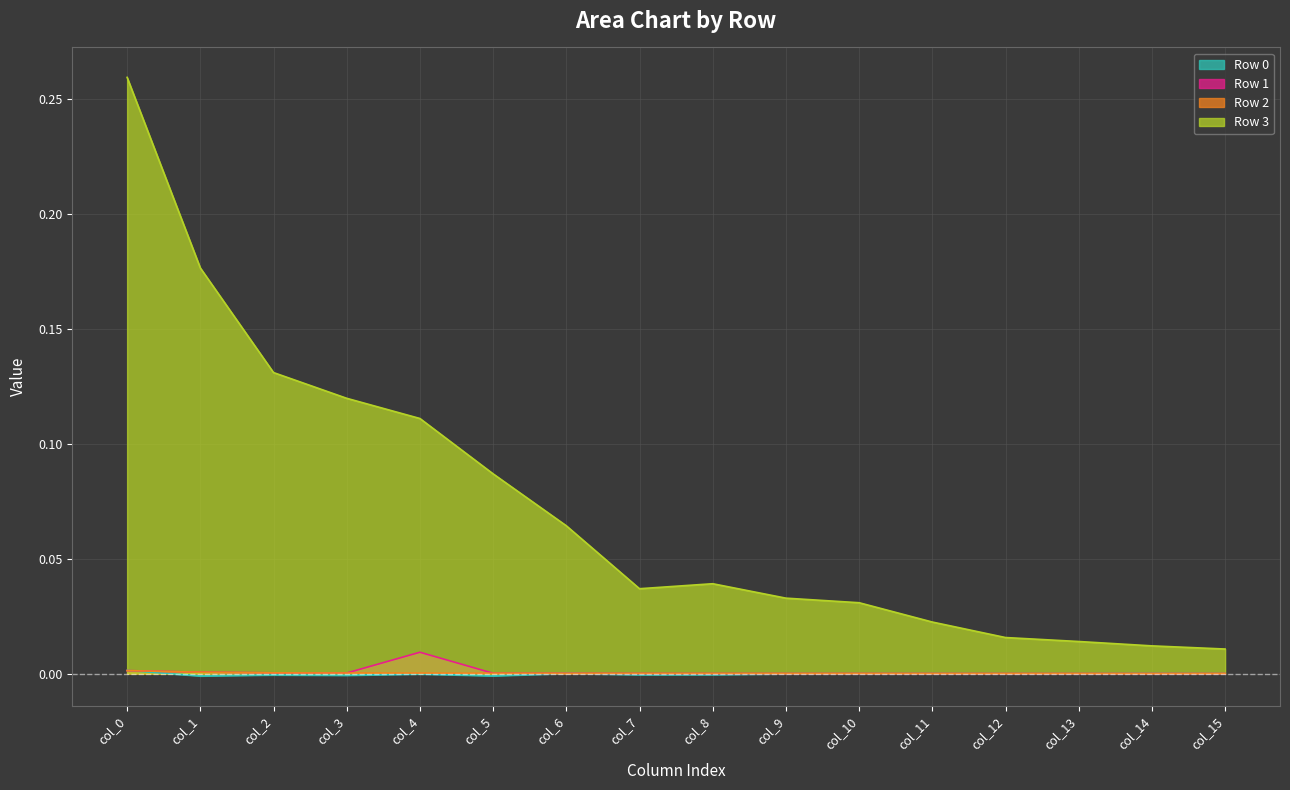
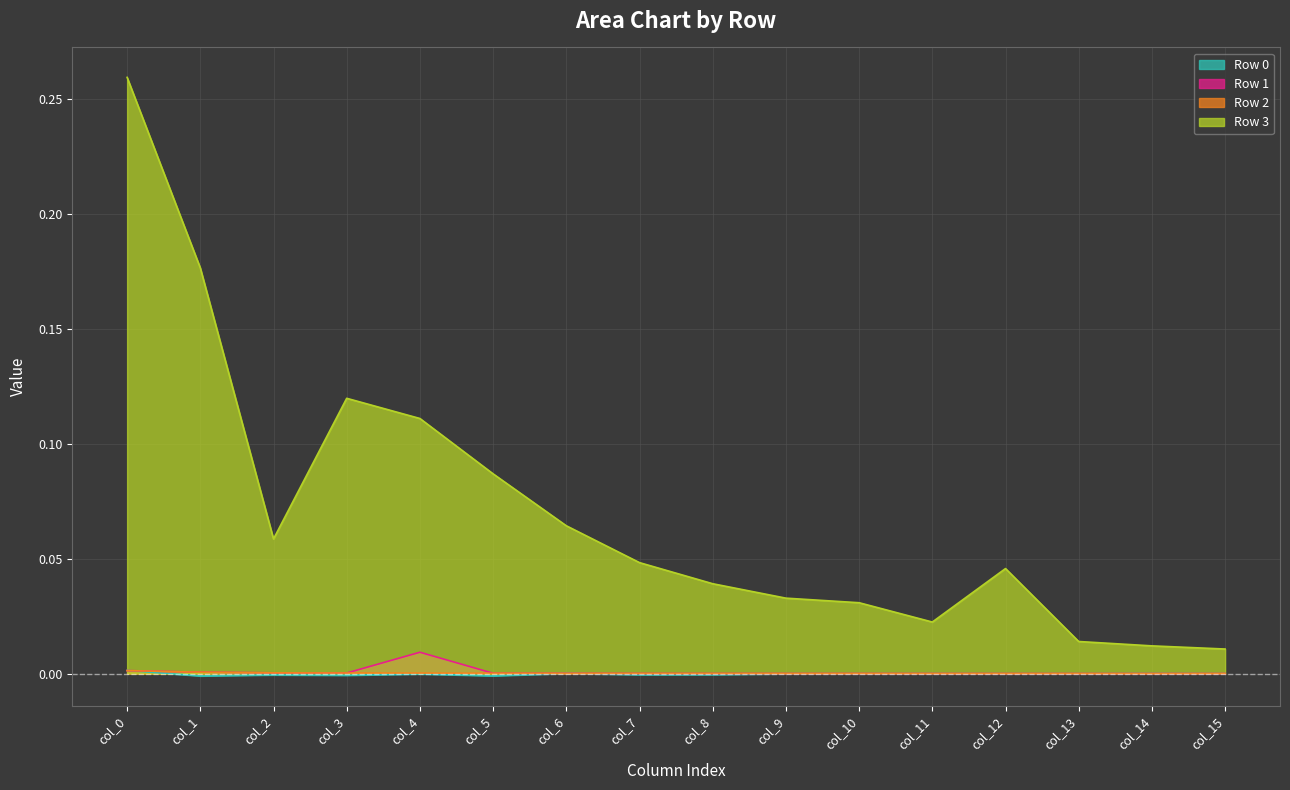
  {
    "Row 1": {
      "col_4": 0.009
    },
    "Row 3": {
      "col_0": 0.259,
      "col_1": 0.177,
-     "col_2": 0.131,
+     "col_2": 0.059,
      "col_3": 0.120,
      "col_4": 0.111,
      "col_5": 0.087,
      "col_6": 0.064,
-     "col_7": 0.037,
+     "col_7": 0.048,
      "col_8": 0.039,
      "col_9": 0.033,
      "col_10": 0.031,
      "col_11": 0.022,
-     "col_12": 0.016,
+     "col_12": 0.046,
      "col_13": 0.014,
      "col_14": 0.012,
      "col_15": 0.011
    }
  }
